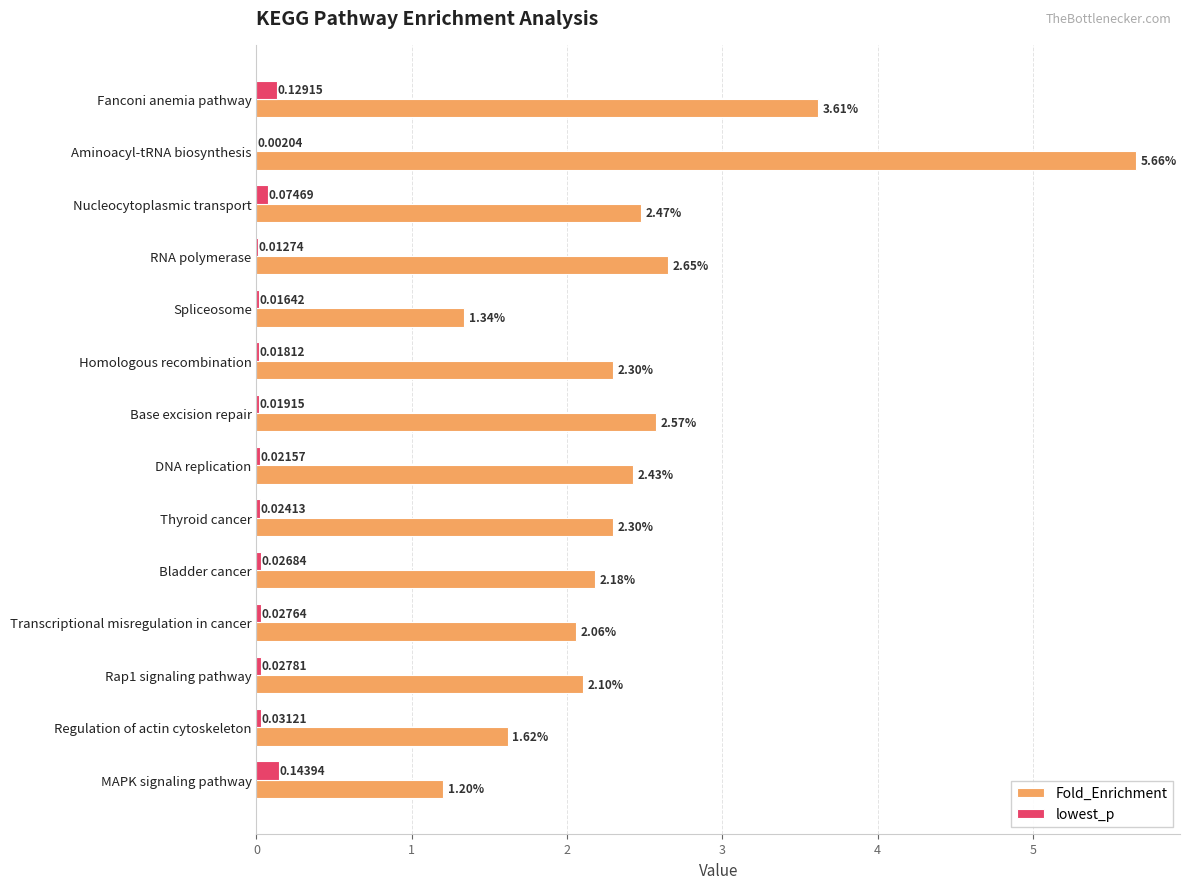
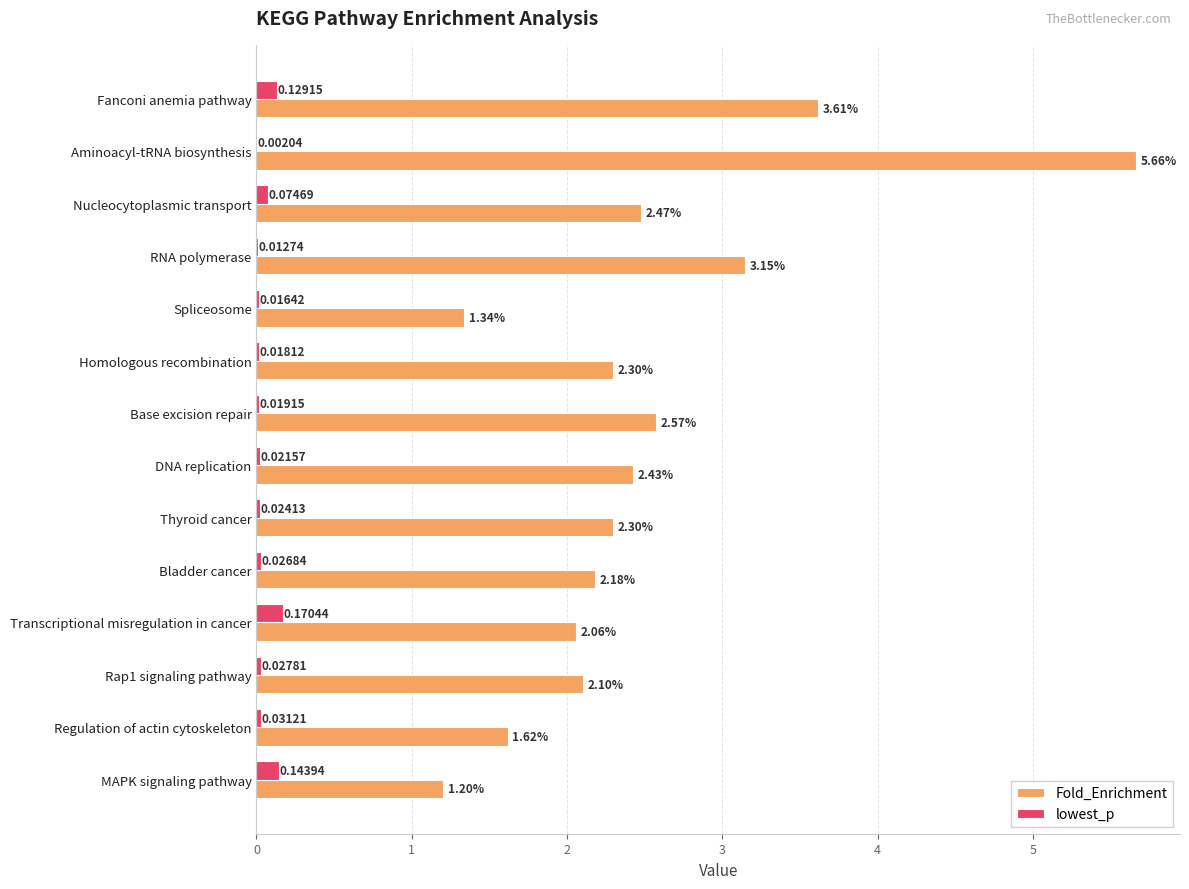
  {
    "Fold_Enrichment": {
      "Fanconi anemia pathway": "3.61%",
      "Aminoacyl-tRNA biosynthesis": "5.66%",
      "Nucleocytoplasmic transport": "2.47%",
-     "RNA polymerase": "2.65%",
+     "RNA polymerase": "3.15%",
      "Spliceosome": "1.34%",
      "Homologous recombination": "2.30%",
      "Base excision repair": "2.57%",
      "DNA replication": "2.43%",
      "Thyroid cancer": "2.30%",
      "Bladder cancer": "2.18%",
      "Transcriptional misregulation in cancer": "2.06%",
      "Rap1 signaling pathway": "2.10%",
      "Regulation of actin cytoskeleton": "1.62%",
      "MAPK signaling pathway": "1.20%"
    },
    "lowest_p": {
      "Fanconi anemia pathway": "0.12915",
      "Aminoacyl-tRNA biosynthesis": "0.00204",
      "Nucleocytoplasmic transport": "0.07469",
      "RNA polymerase": "0.01274",
      "Spliceosome": "0.01642",
      "Homologous recombination": "0.01812",
      "Base excision repair": "0.01915",
      "DNA replication": "0.02157",
      "Thyroid cancer": "0.02413",
      "Bladder cancer": "0.02684",
-     "Transcriptional misregulation in cancer": "0.02764",
+     "Transcriptional misregulation in cancer": "0.17044",
      "Rap1 signaling pathway": "0.02781",
      "Regulation of actin cytoskeleton": "0.03121",
      "MAPK signaling pathway": "0.14394"
    }
  }
